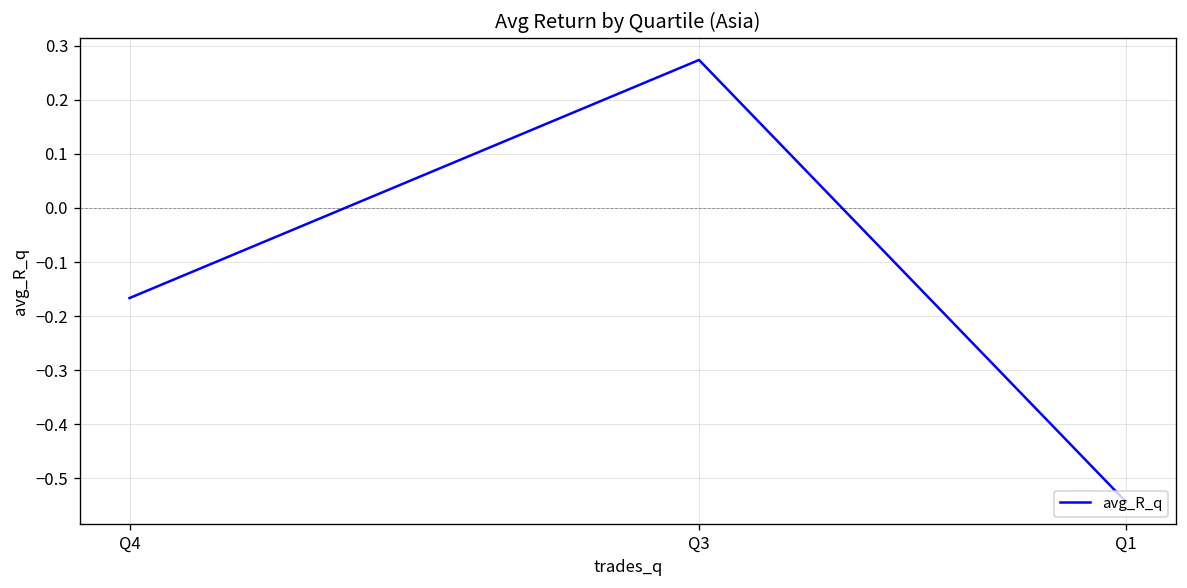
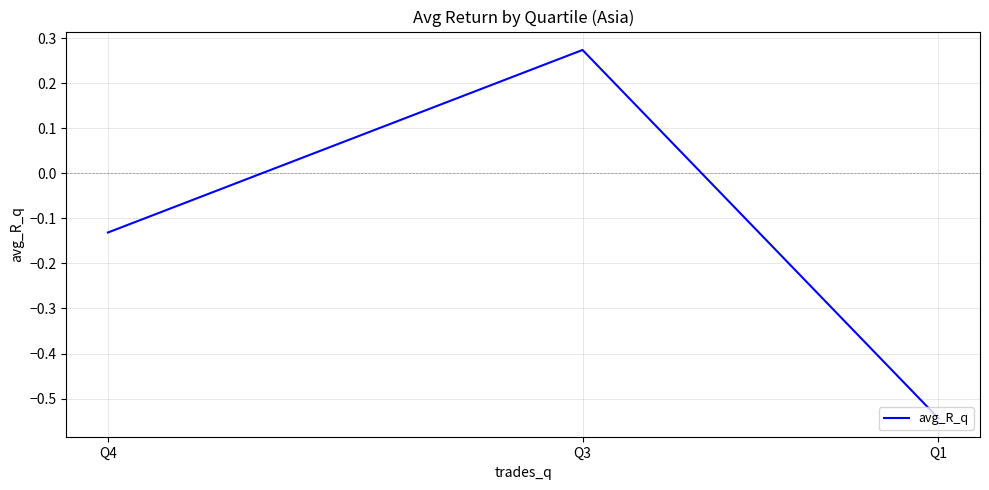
  {
-   "Q4": -0.17,
+   "Q4": -0.13,
    "Q3": 0.27
  }
